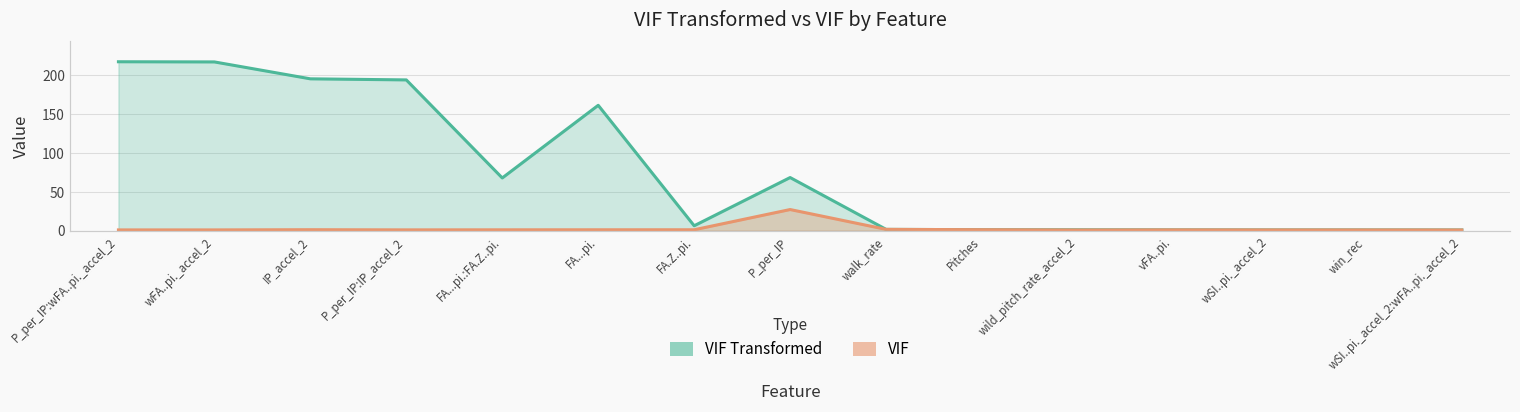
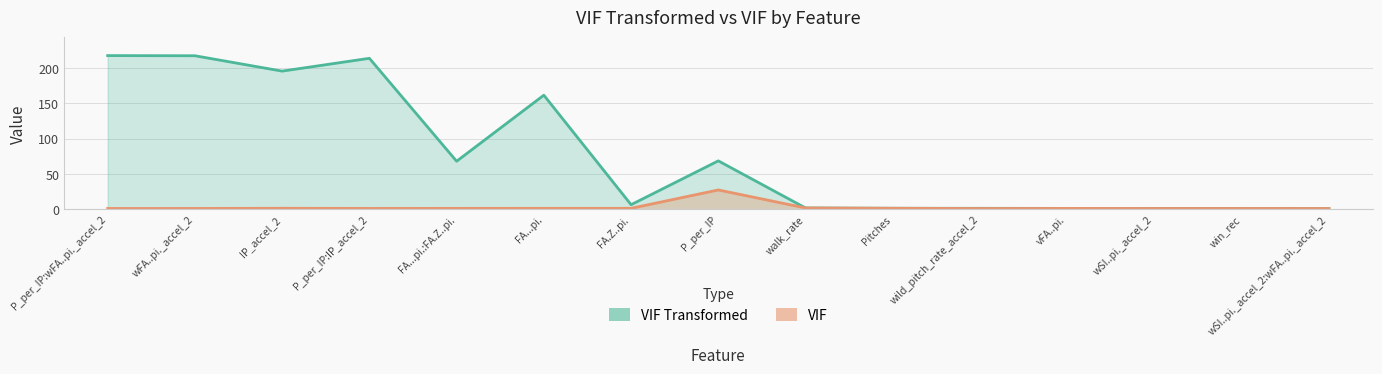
  {
    "VIF Transformed": {
      "P_per_IP:wFA..pi._accel_2": 220,
      "wFA..pi._accel_2": 220,
      "IP_accel_2": 200,
-     "P_per_IP:IP_accel_2": 190,
+     "P_per_IP:IP_accel_2": 210,
      "FA...pi.:FA.Z..pi.": 70,
      "FA...pi.": 160,
      "FA.Z..pi.": 10,
      "P_per_IP": 70
    },
    "VIF": {
      "P_per_IP:wFA..pi._accel_2": 0,
      "wFA..pi._accel_2": 0,
      "IP_accel_2": 0,
      "P_per_IP:IP_accel_2": 0,
      "FA...pi.:FA.Z..pi.": 0,
      "FA...pi.": 0,
      "FA.Z..pi.": 0,
      "P_per_IP": 30
    }
  }
